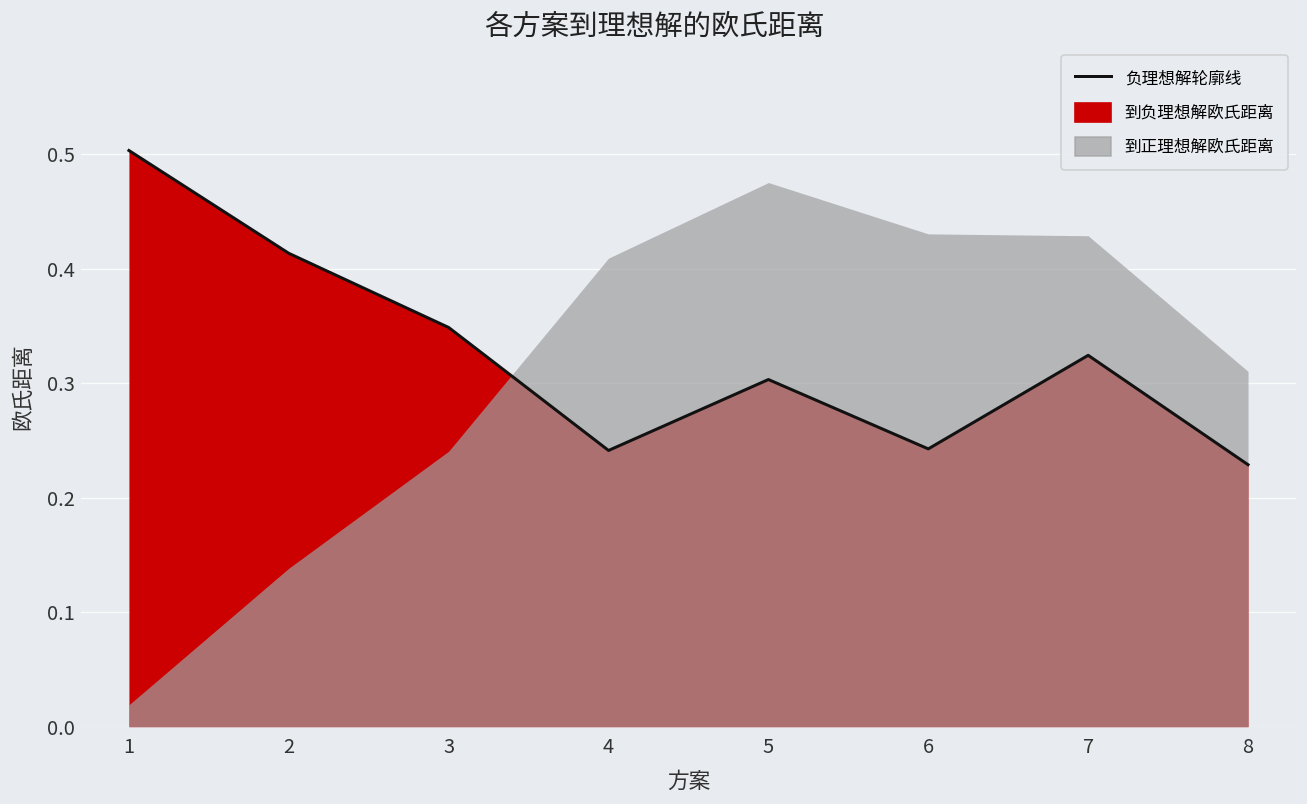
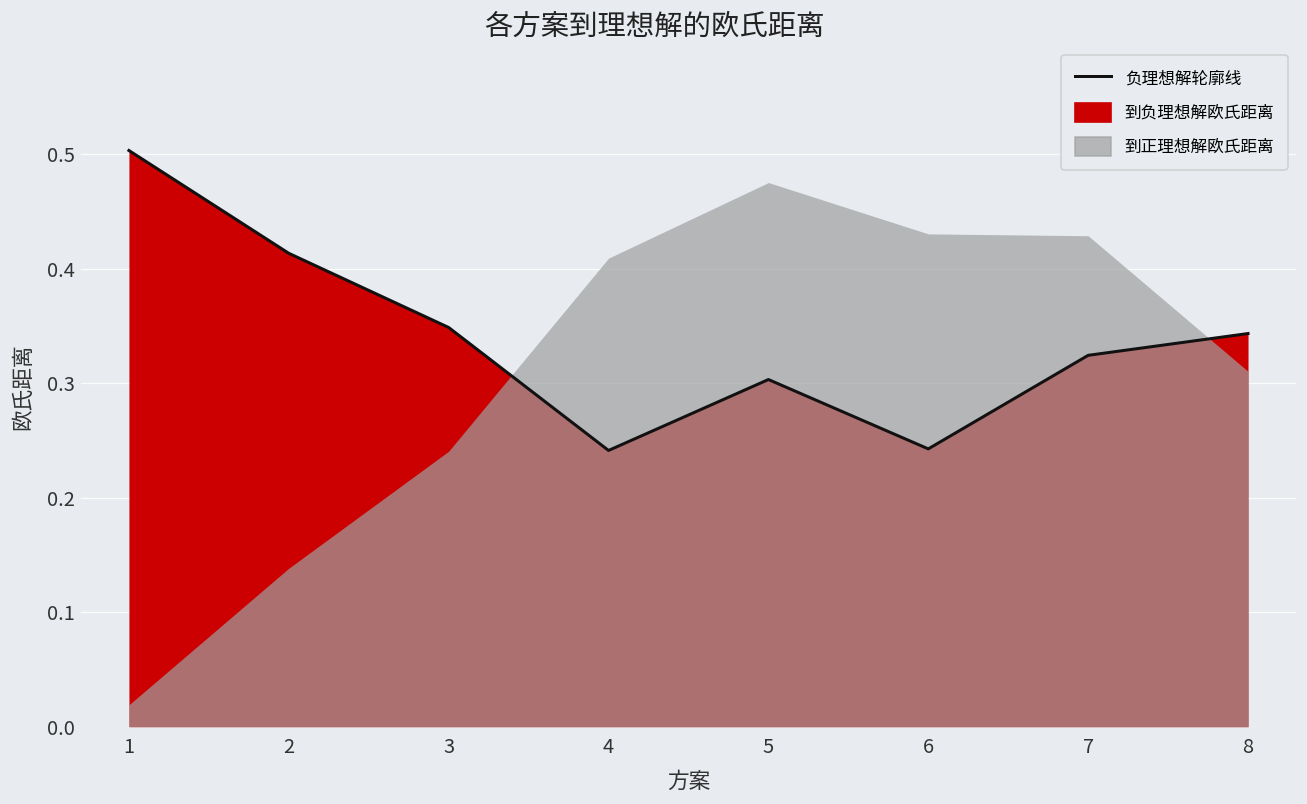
  {
    "到负理想解欧氏距离": {
      "1": 0.50,
      "2": 0.41,
      "3": 0.35,
      "4": 0.24,
      "5": 0.30,
      "6": 0.24,
      "7": 0.32,
-     "8": 0.23
+     "8": 0.34
    },
    "到正理想解欧氏距离": {
      "1": 0.02,
      "2": 0.14,
      "3": 0.24,
      "4": 0.41,
      "5": 0.48,
      "6": 0.43,
      "7": 0.43,
      "8": 0.31
    }
  }
